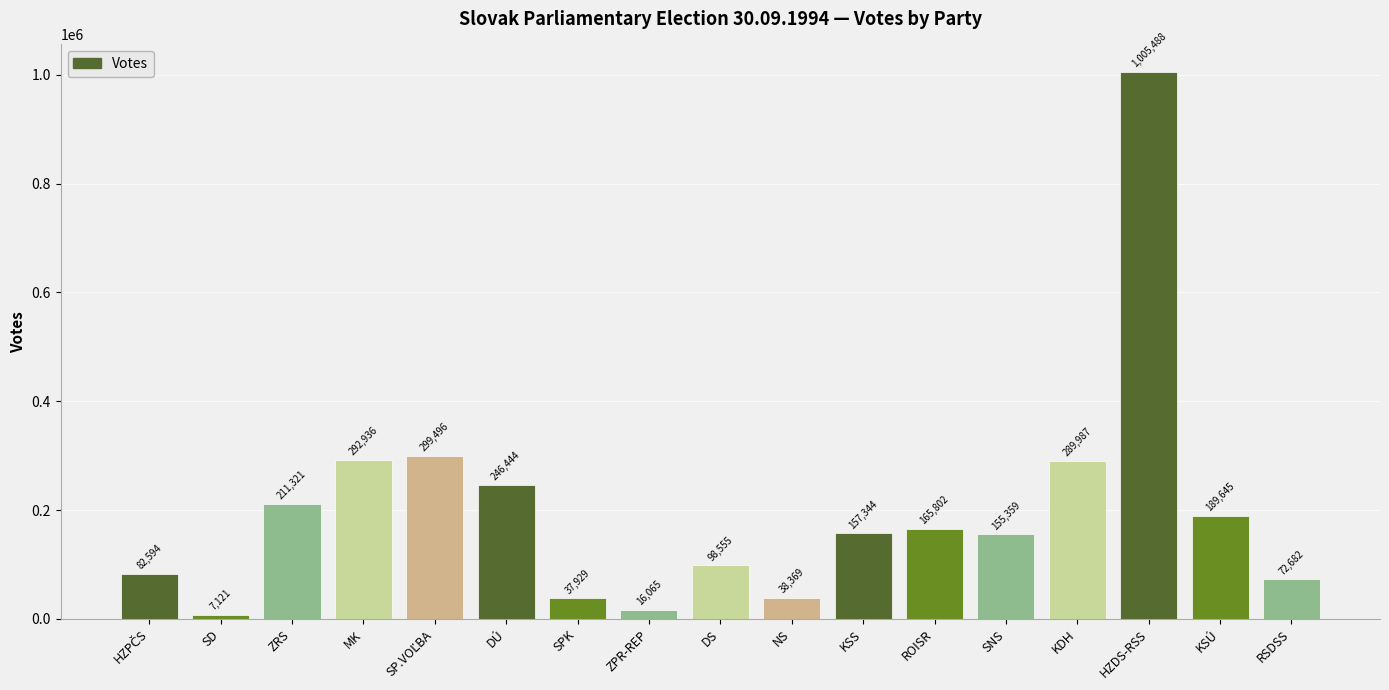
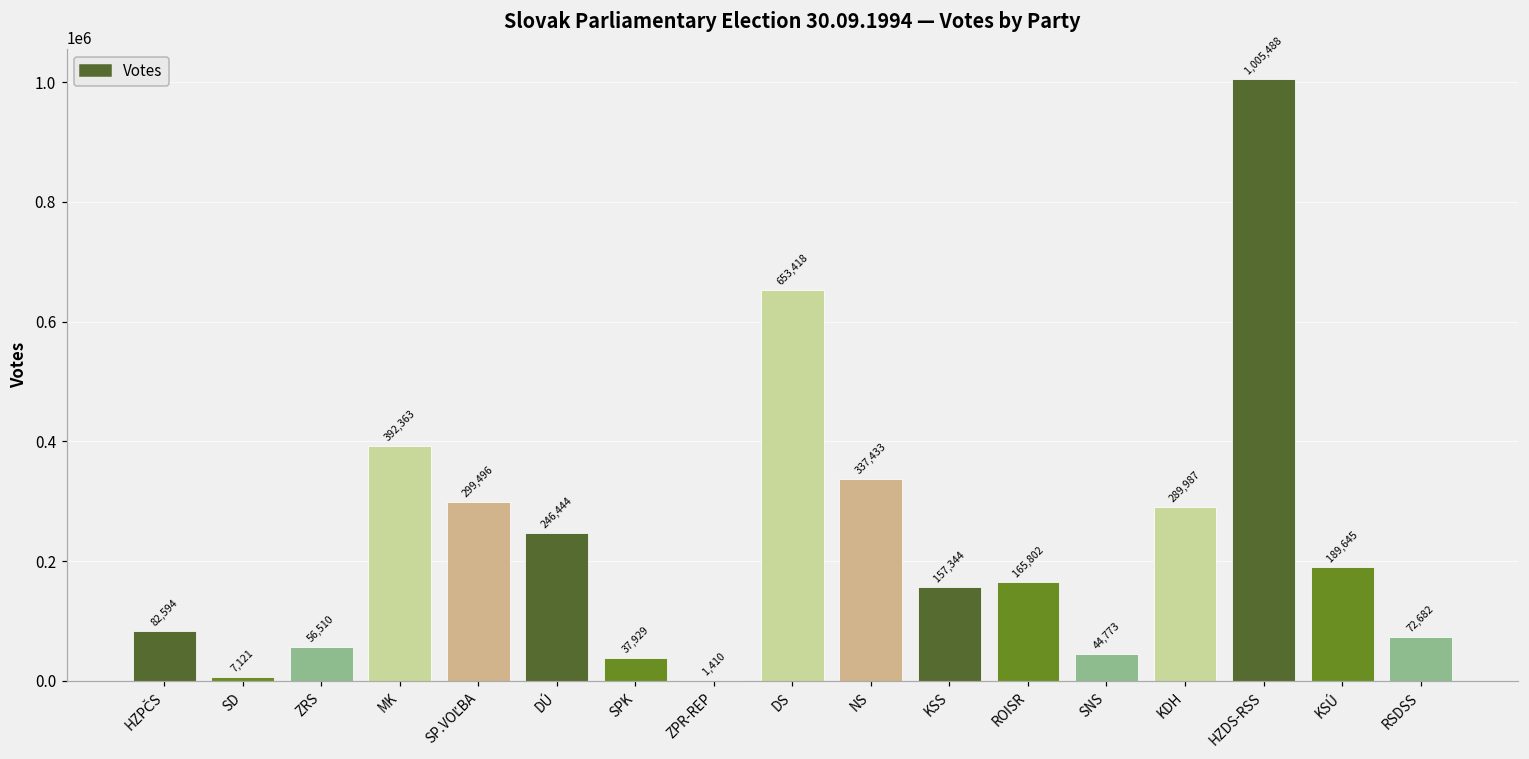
  {
    "HZPČS": "82,594",
    "SD": "7,121",
-   "ZRS": "211,321",
-   "MK": "292,936",
+   "ZRS": "56,510",
+   "MK": "392,363",
    "SP.VOĽBA": "299,496",
    "DÚ": "246,444",
    "SPK": "37,929",
-   "ZPR-REP": "16,065",
-   "DS": "98,555",
-   "NS": "38,369",
+   "ZPR-REP": "1,410",
+   "DS": "653,418",
+   "NS": "337,433",
    "KSS": "157,344",
    "ROISR": "165,802",
-   "SNS": "155,359",
+   "SNS": "44,773",
    "KDH": "289,987",
    "HZDS-RSS": "1,005,488",
    "KSÚ": "189,645",
    "RSDSS": "72,682"
  }
